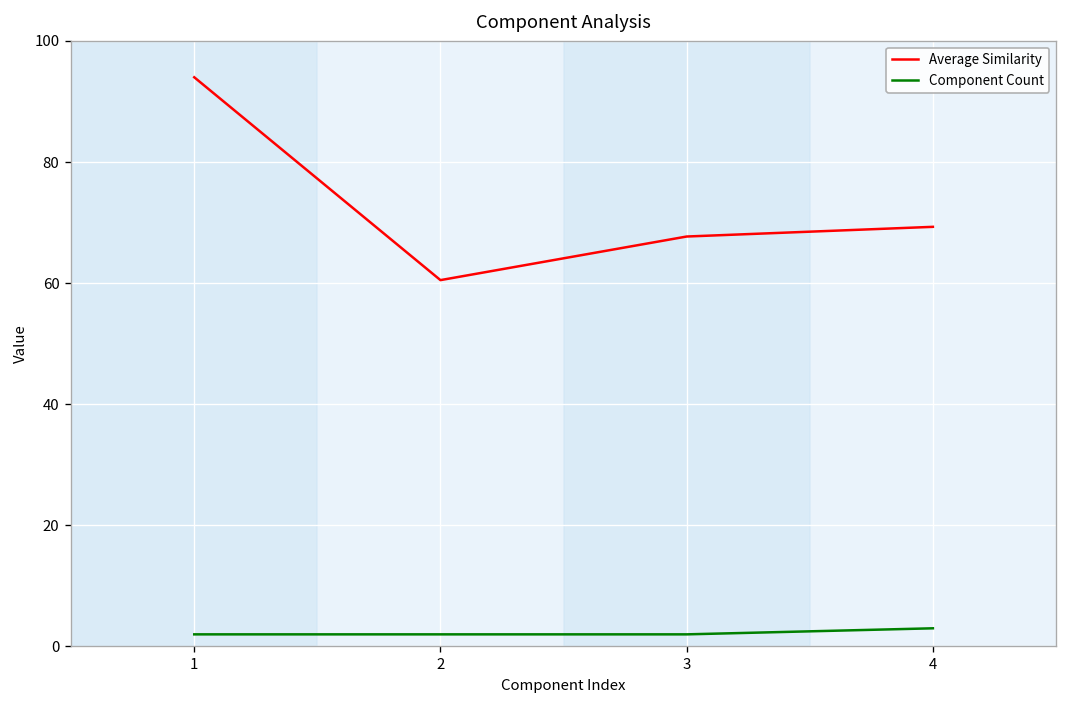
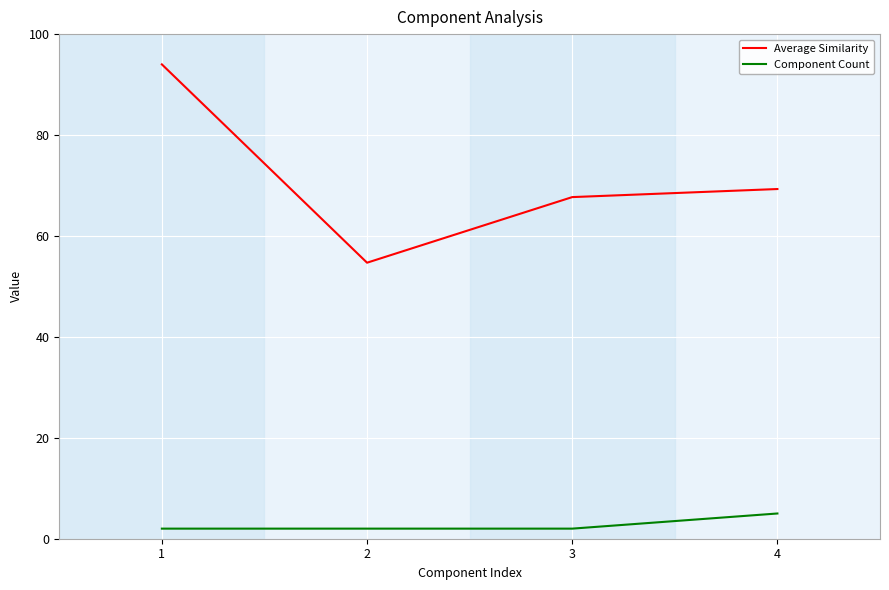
  {
    "Average Similarity": {
      "1": 94,
-     "2": 61,
+     "2": 55,
      "3": 68,
      "4": 69
    },
    "Component Count": {
      "1": 2,
      "2": 2,
      "3": 2,
-     "4": 3
+     "4": 5
    }
  }
